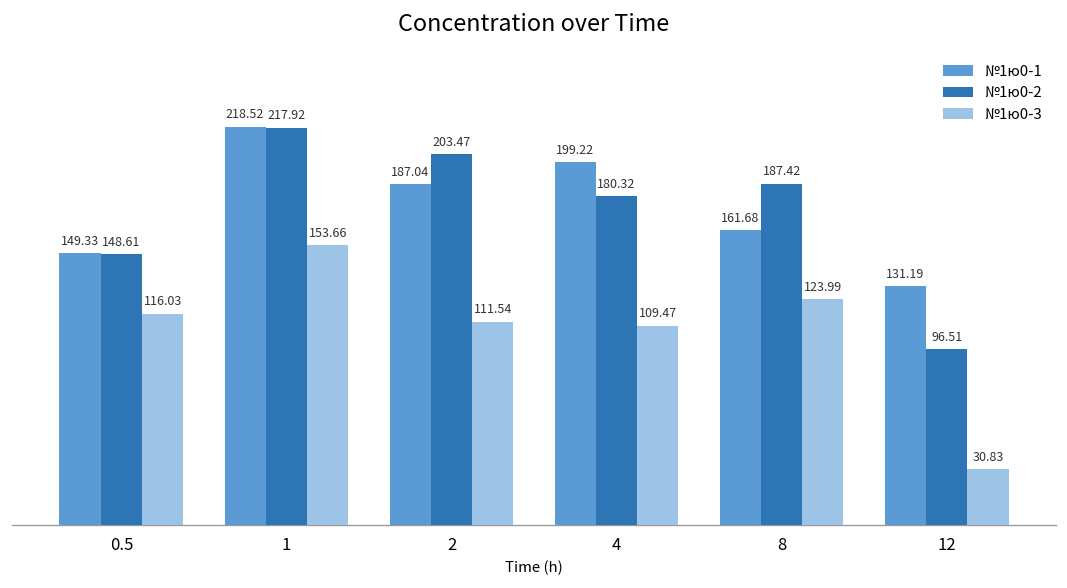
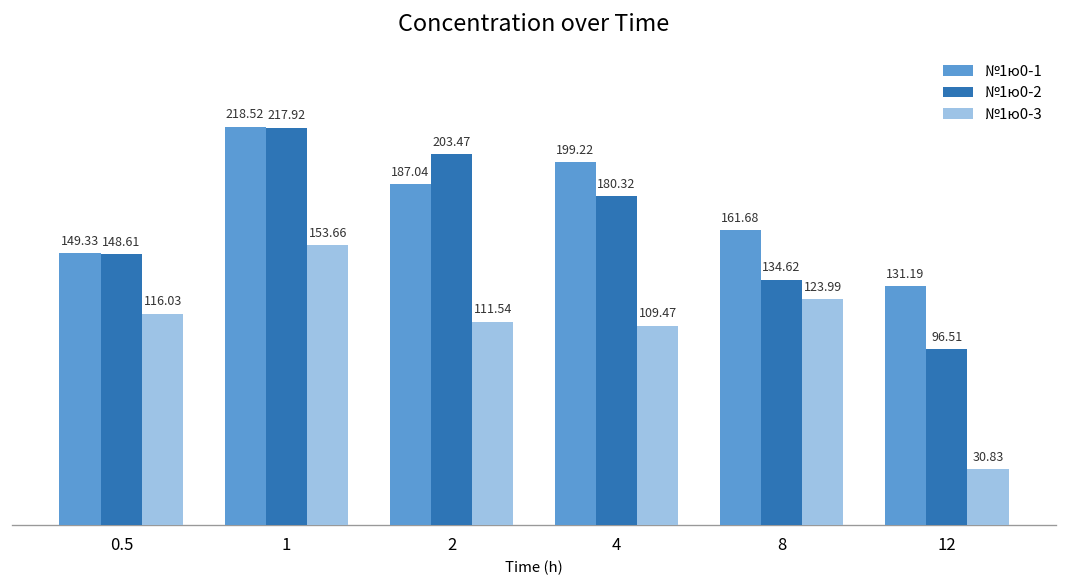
  {
    "№1ю0-1": {
      "0.5": 149.33,
      "1": 218.52,
      "2": 187.04,
      "4": 199.22,
      "8": 161.68,
      "12": 131.19
    },
    "№1ю0-2": {
      "0.5": 148.61,
      "1": 217.92,
      "2": 203.47,
      "4": 180.32,
-     "8": 187.42,
+     "8": 134.62,
      "12": 96.51
    },
    "№1ю0-3": {
      "0.5": 116.03,
      "1": 153.66,
      "2": 111.54,
      "4": 109.47,
      "8": 123.99,
      "12": 30.83
    }
  }
